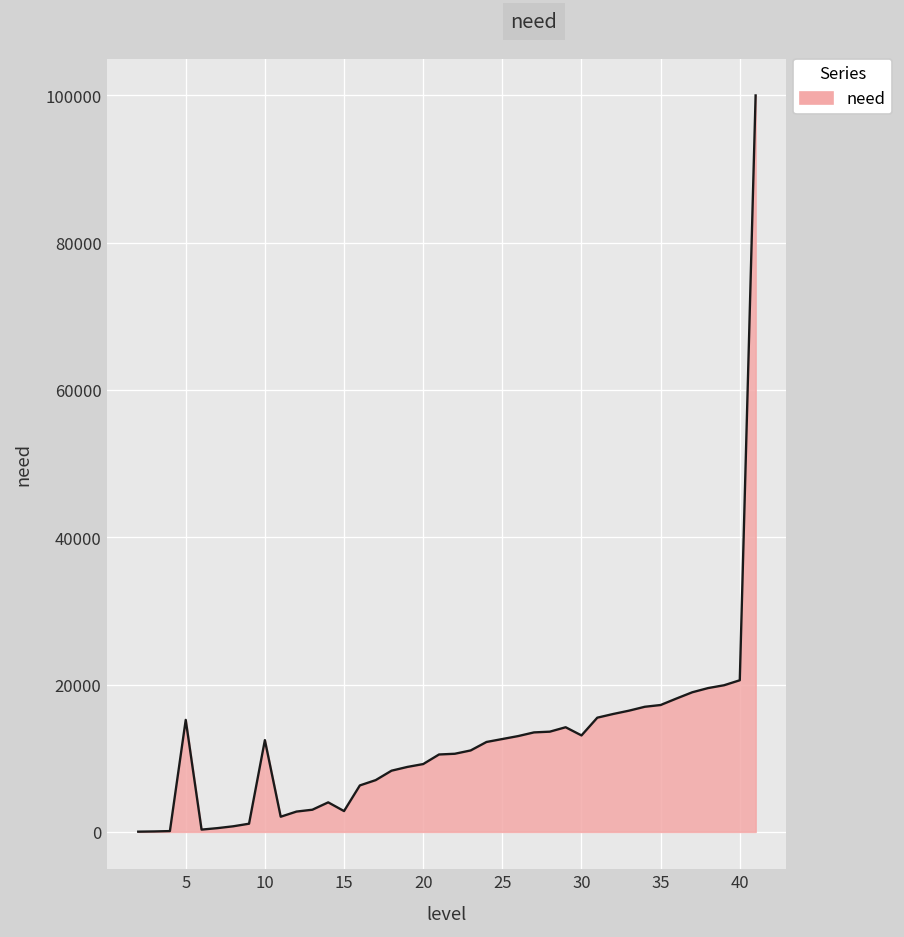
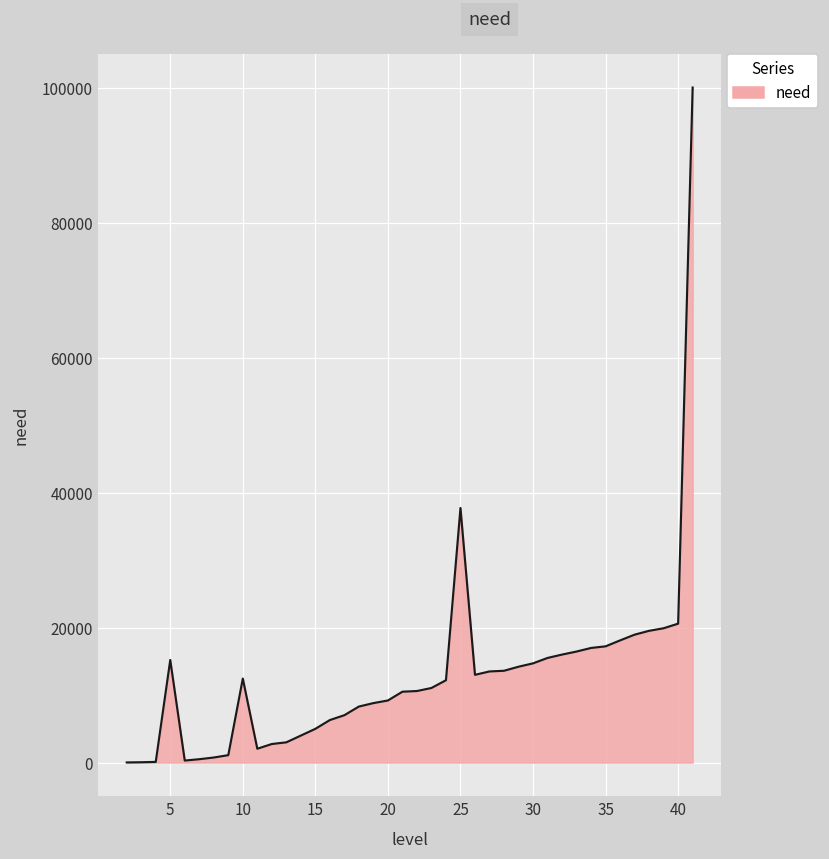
  {
    "5": 15000,
    "10": 12000,
-   "15": 3000,
+   "15": 5000,
    "20": 9000,
-   "25": 13000,
-   "30": 13000,
+   "25": 38000,
+   "30": 15000,
    "35": 17000,
    "40": 21000
  }
